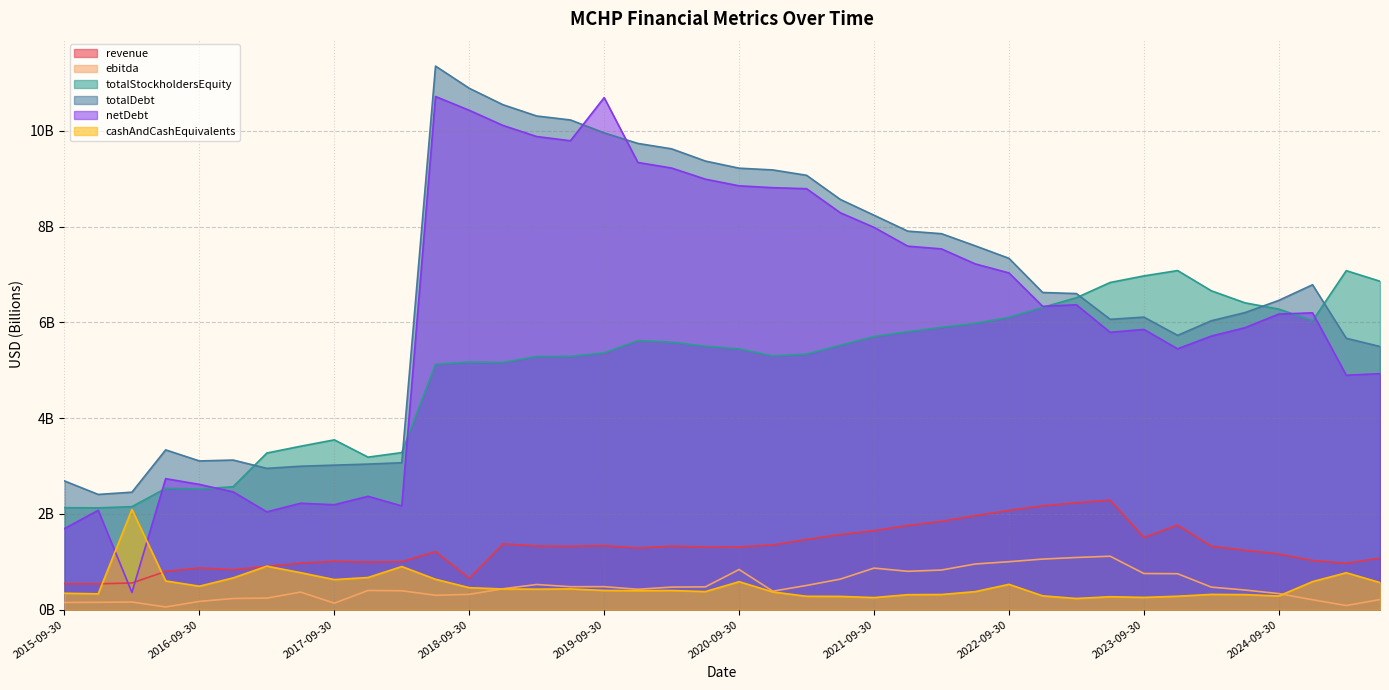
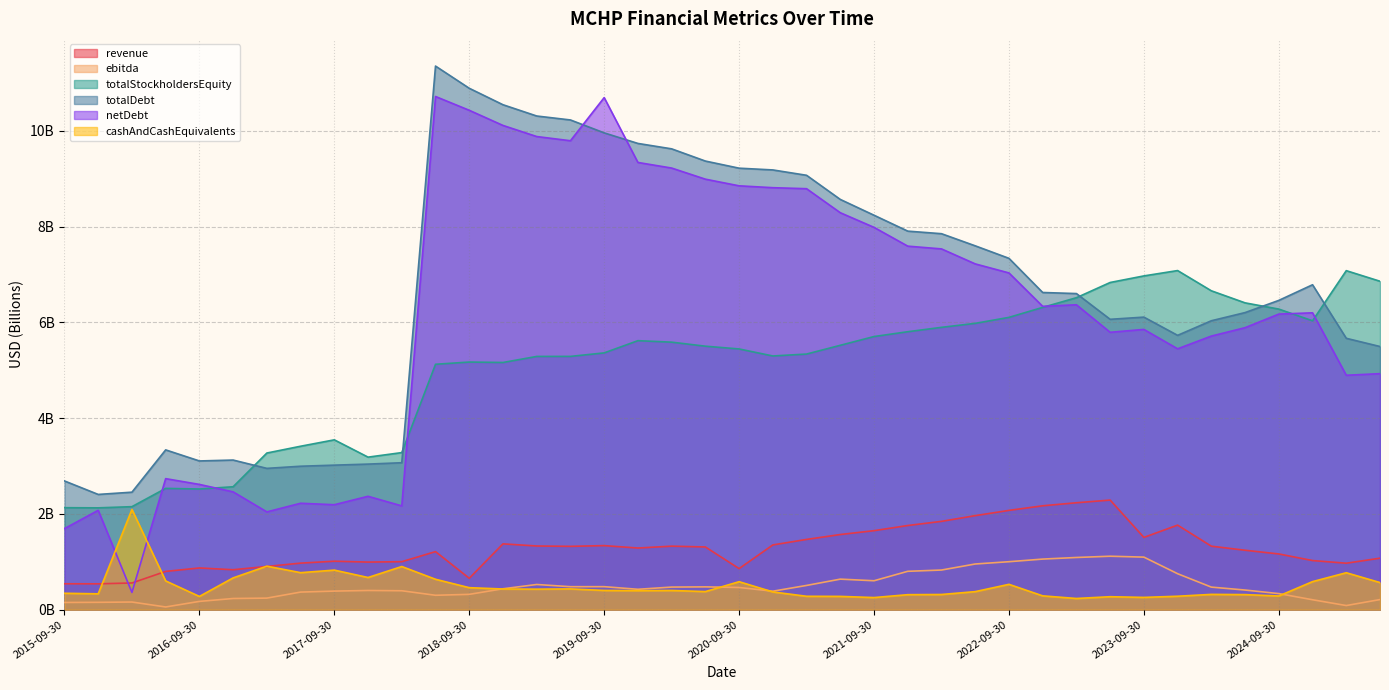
  {
    "revenue": {
      "2015-09-30": 500000000,
      "2016-09-30": 900000000,
      "2017-09-30": 1000000000,
      "2018-09-30": 700000000,
      "2019-09-30": 1300000000,
-     "2020-09-30": 1300000000,
+     "2020-09-30": 900000000,
      "2021-09-30": 1600000000,
      "2022-09-30": 2100000000,
      "2023-09-30": 1500000000,
      "2024-09-30": 1200000000
    },
    "ebitda": {
      "2015-09-30": 200000000,
      "2016-09-30": 200000000,
-     "2017-09-30": 100000000,
+     "2017-09-30": 400000000,
      "2018-09-30": 300000000,
      "2019-09-30": 500000000,
-     "2020-09-30": 800000000,
-     "2021-09-30": 900000000,
+     "2020-09-30": 500000000,
+     "2021-09-30": 600000000,
      "2022-09-30": 1000000000,
-     "2023-09-30": 800000000
+     "2023-09-30": 1100000000
    },
    "netDebt": {
      "2015-09-30": 1700000000,
      "2016-09-30": 2600000000,
      "2017-09-30": 2200000000,
      "2018-09-30": 10400000000,
      "2019-09-30": 10700000000,
      "2020-09-30": 8800000000,
      "2021-09-30": 8000000000,
      "2022-09-30": 7000000000,
      "2023-09-30": 5900000000,
      "2024-09-30": 6200000000
    },
    "cashAndCashEquivalents": {
      "2015-09-30": 300000000,
-     "2016-09-30": 500000000,
-     "2017-09-30": 600000000,
+     "2016-09-30": 300000000,
+     "2017-09-30": 800000000,
      "2018-09-30": 500000000,
      "2019-09-30": 400000000,
      "2020-09-30": 600000000,
      "2021-09-30": 300000000,
      "2022-09-30": 500000000,
      "2023-09-30": 300000000
    }
  }
